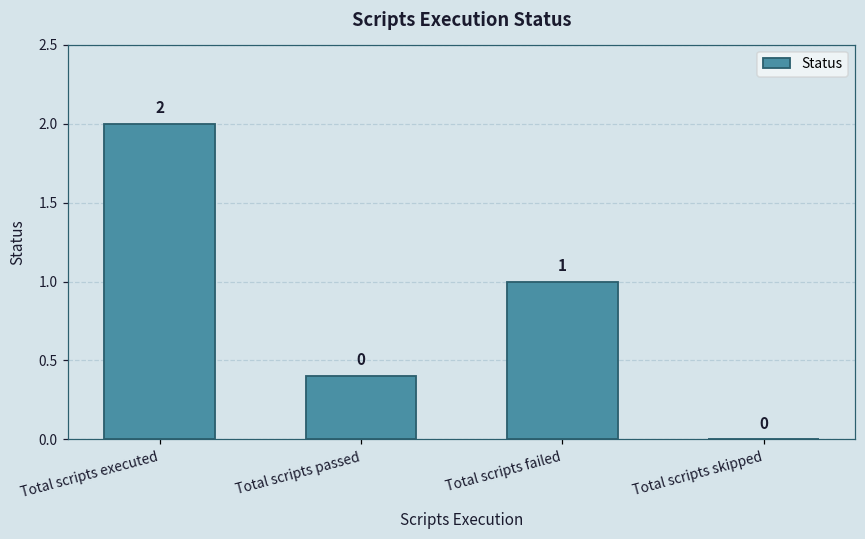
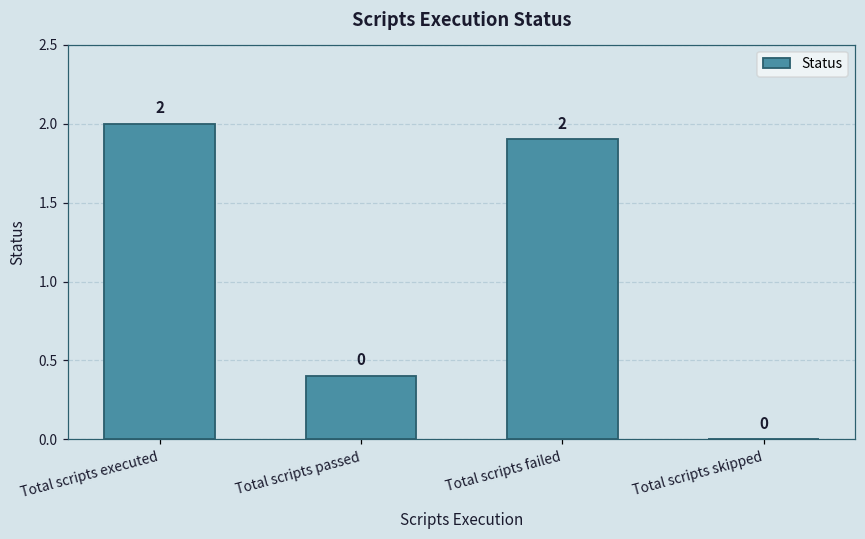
  {
    "Total scripts executed": 2,
    "Total scripts passed": 0,
-   "Total scripts failed": 1,
+   "Total scripts failed": 2,
    "Total scripts skipped": 0
  }
